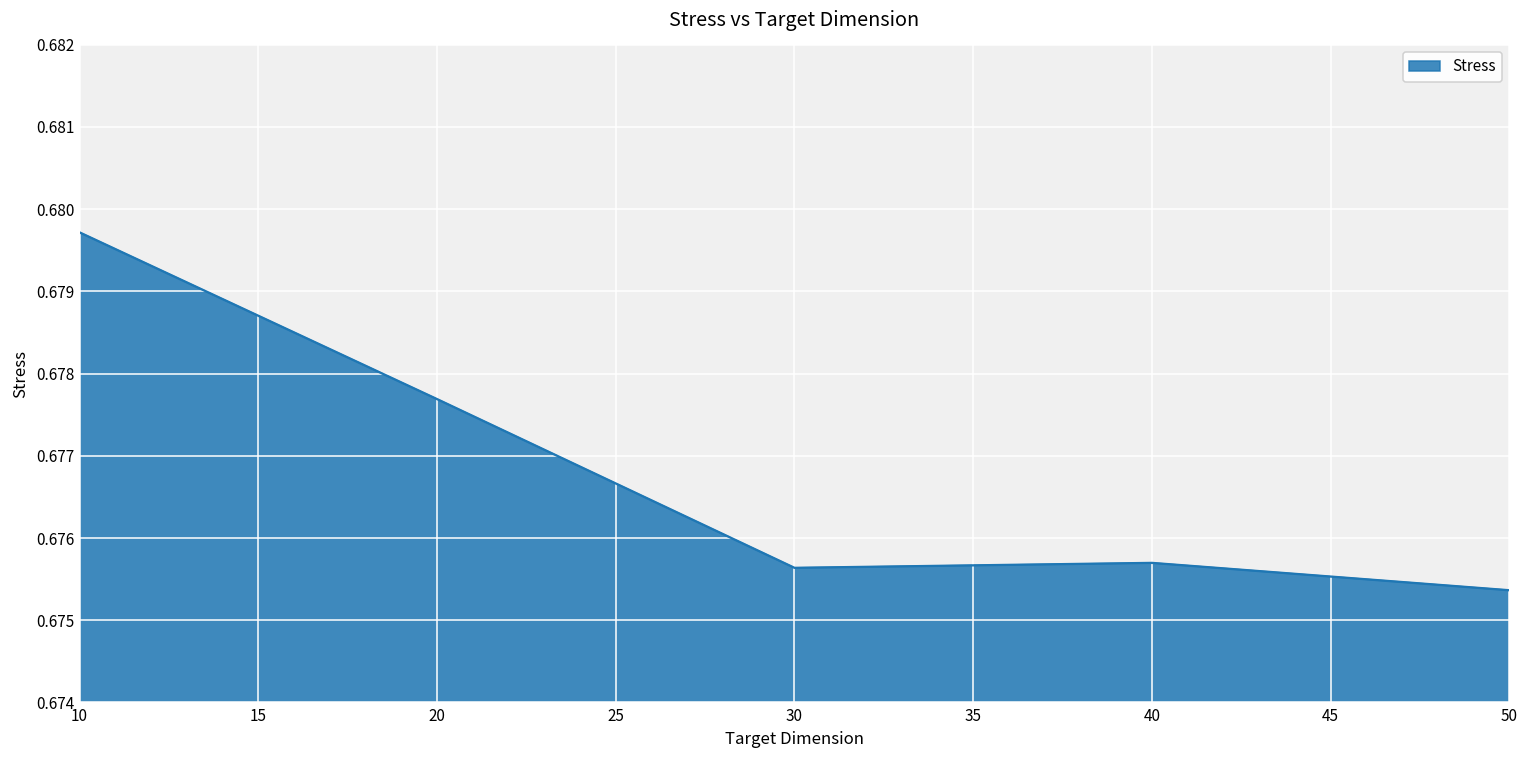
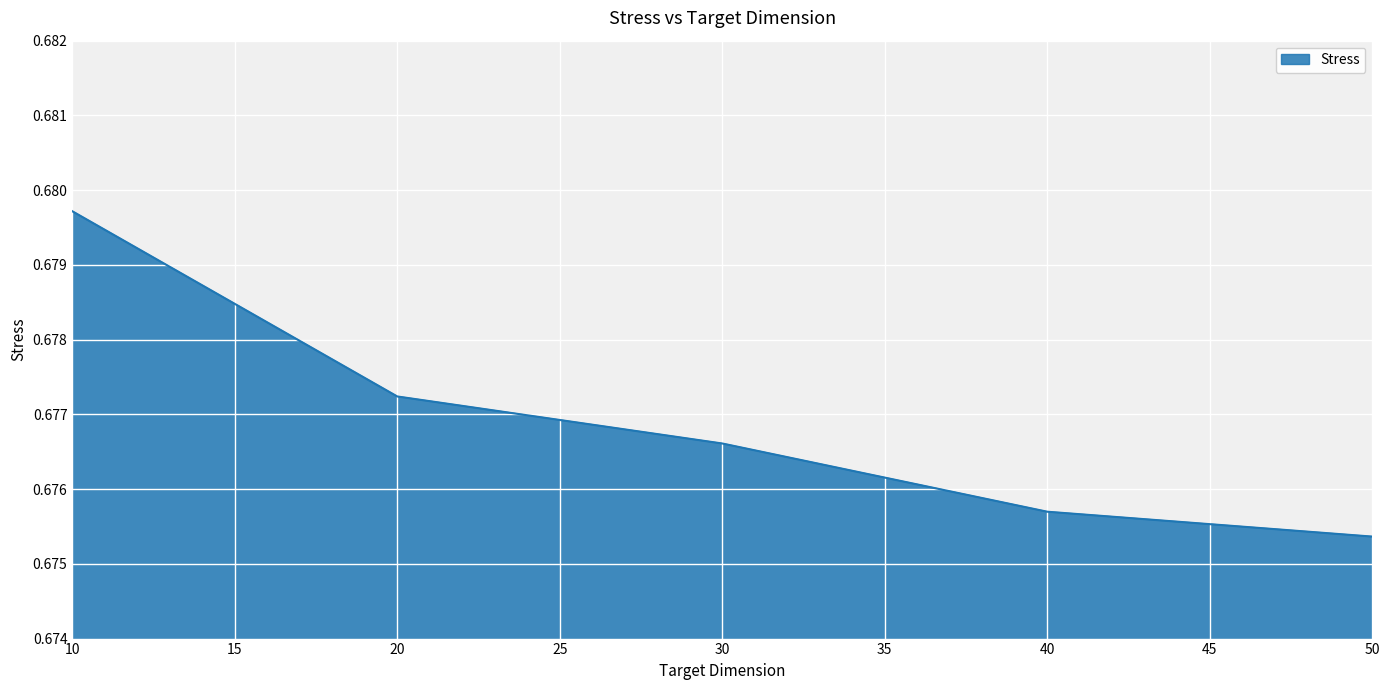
  {
    "10": 0.6797,
-   "20": 0.6777,
-   "30": 0.6756,
+   "20": 0.6772,
+   "30": 0.6766,
    "40": 0.6757,
    "50": 0.6754
  }
